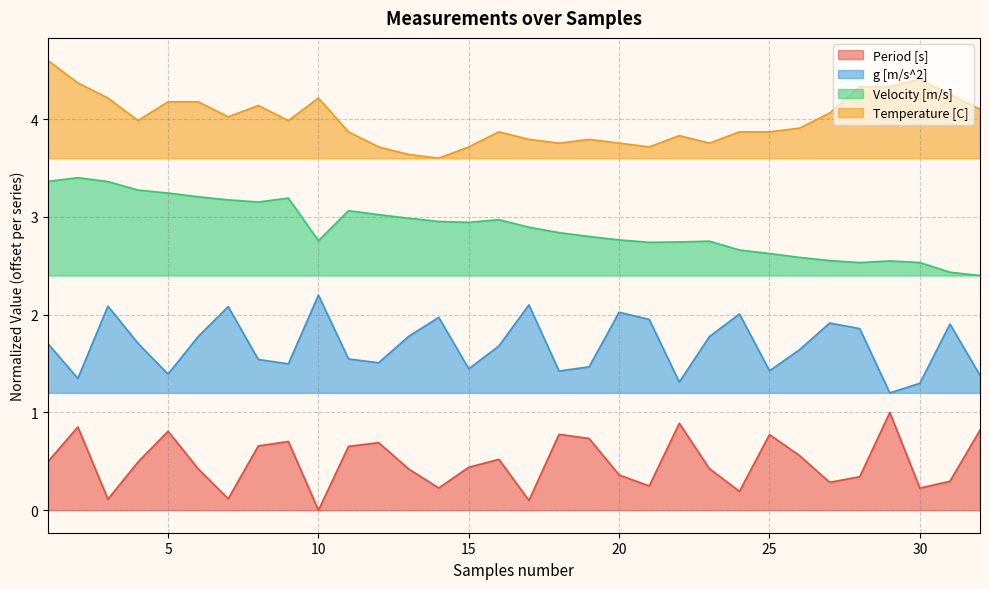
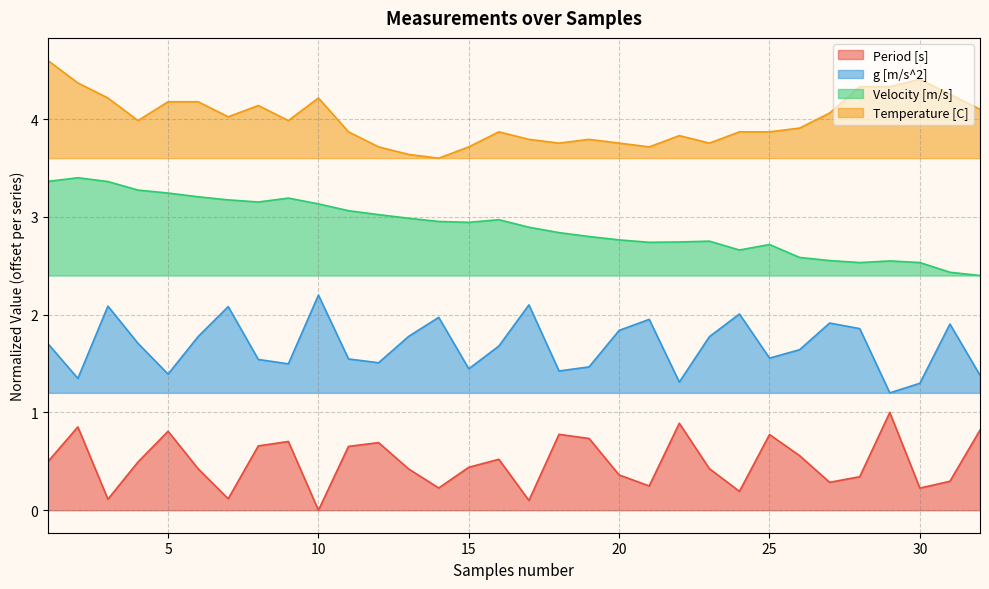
  {
    "Period [s]": {
      "5": 0.8,
      "10": 0.0,
      "15": 0.4,
      "20": 0.4,
      "25": 0.8,
      "30": 0.2
    },
    "g [m/s^2]": {
      "5": 1.4,
      "10": 2.2,
      "15": 1.4,
-     "20": 2.0,
-     "25": 1.4,
+     "20": 1.8,
+     "25": 1.6,
      "30": 1.3
    },
    "Velocity [m/s]": {
      "5": 3.2,
-     "10": 2.8,
+     "10": 3.1,
      "15": 2.9,
      "20": 2.8,
-     "25": 2.6,
+     "25": 2.7,
      "30": 2.5
    },
    "Temperature [C]": {
      "5": 4.2,
      "10": 4.2,
      "15": 3.7,
      "20": 3.8,
      "25": 3.9
    }
  }
